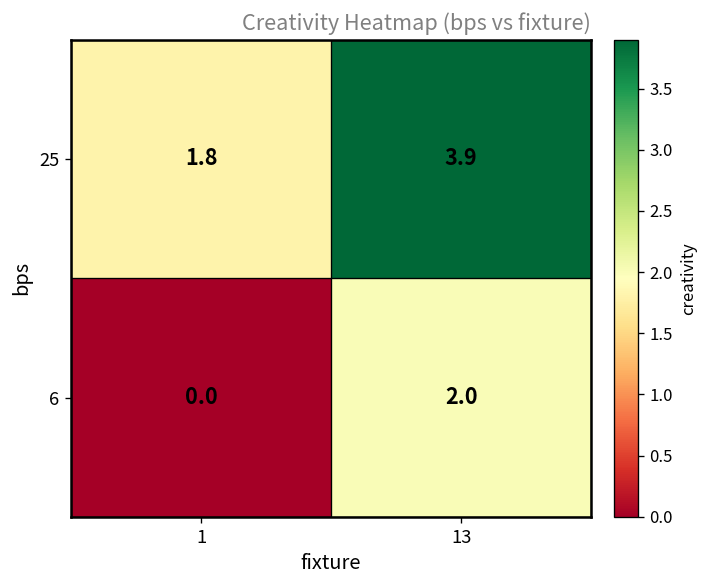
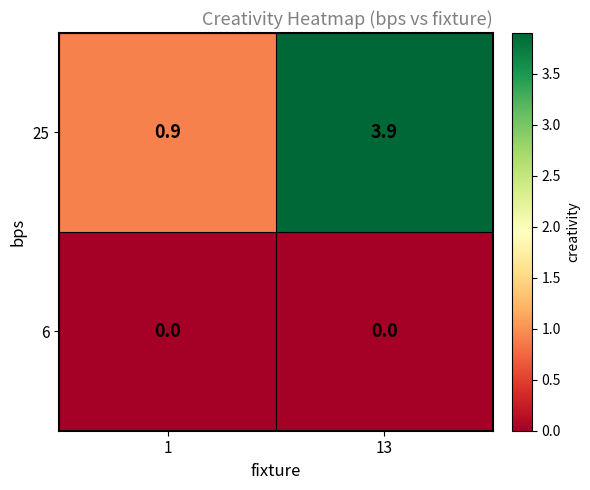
  {
    "25": {
-     "1": 1.8,
+     "1": 0.9,
      "13": 3.9
    },
    "6": {
      "1": 0.0,
-     "13": 2.0
+     "13": 0.0
    }
  }
